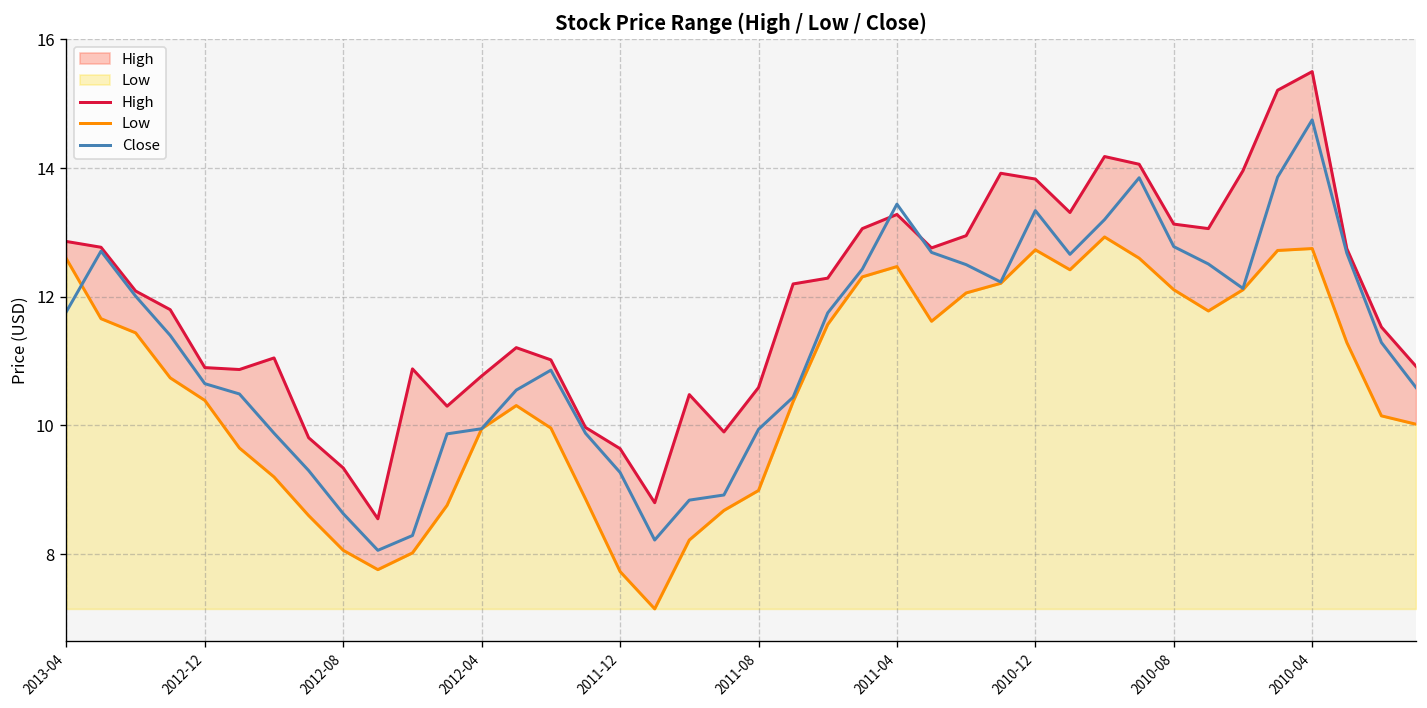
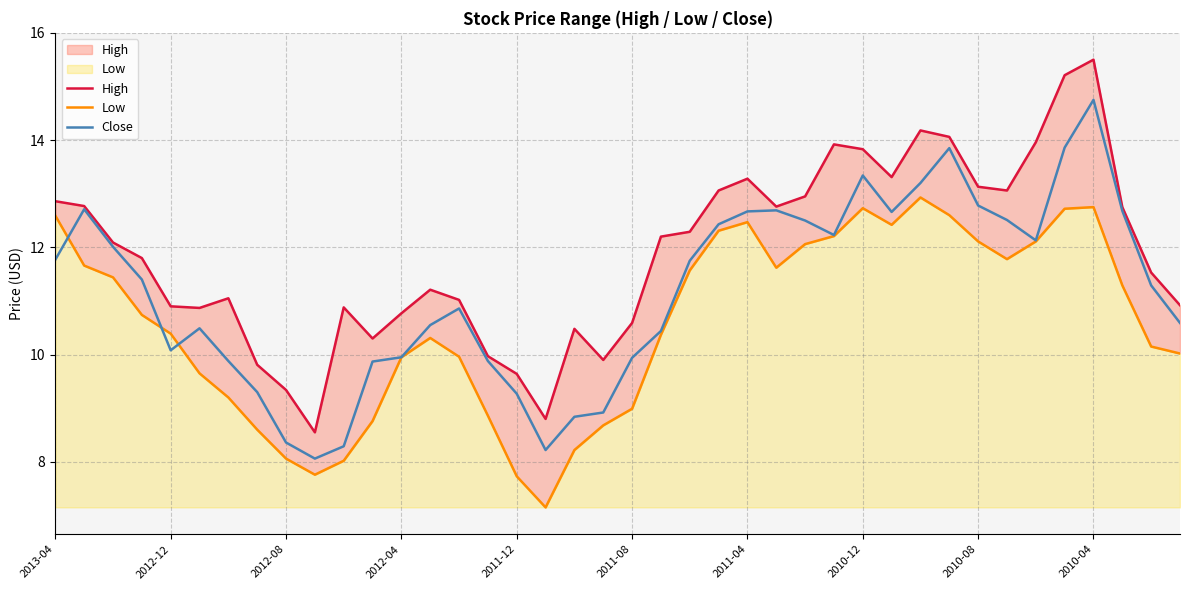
  {
    "Close": {
      "2013-04": 11.8,
-     "2012-12": 10.7,
-     "2012-08": 8.6,
+     "2012-12": 10.1,
+     "2012-08": 8.4,
      "2011-12": 9.3,
      "2011-08": 9.9,
-     "2011-04": 13.4,
+     "2011-04": 12.7,
      "2010-12": 13.3,
      "2010-08": 12.8,
      "2010-04": 14.8
    }
  }
